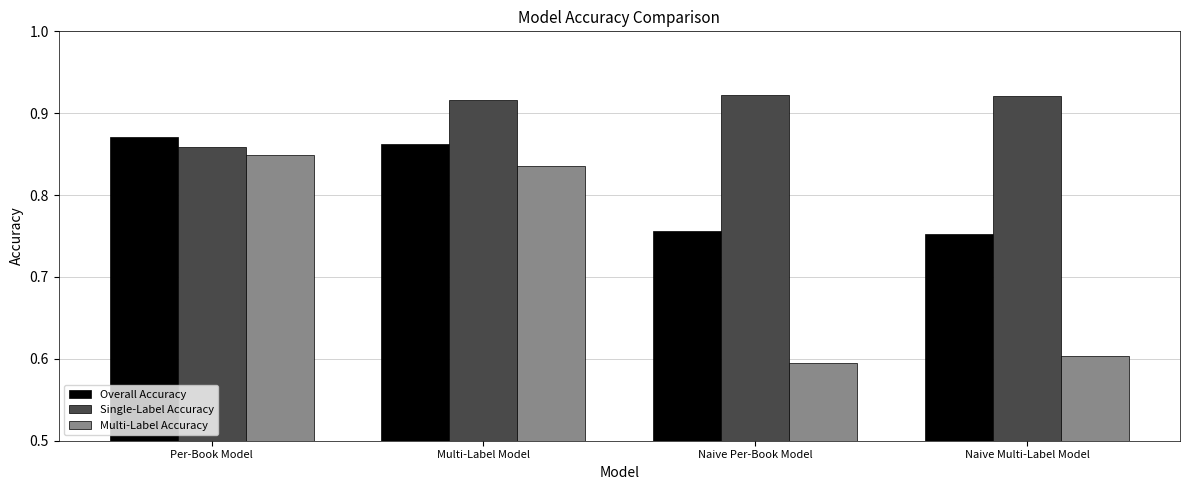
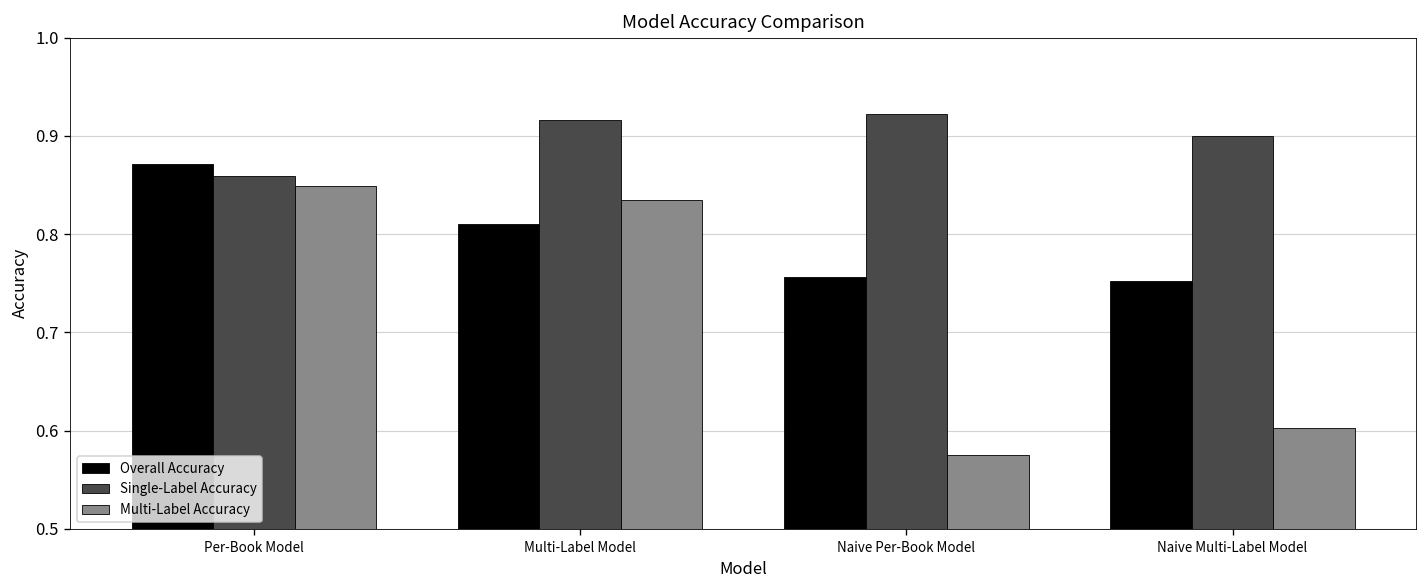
  {
    "Overall Accuracy": {
      "Per-Book Model": 0.87,
-     "Multi-Label Model": 0.86,
+     "Multi-Label Model": 0.81,
      "Naive Per-Book Model": 0.76,
      "Naive Multi-Label Model": 0.75
    },
    "Single-Label Accuracy": {
      "Per-Book Model": 0.86,
      "Multi-Label Model": 0.92,
      "Naive Per-Book Model": 0.92,
-     "Naive Multi-Label Model": 0.92
+     "Naive Multi-Label Model": 0.90
    },
    "Multi-Label Accuracy": {
      "Per-Book Model": 0.85,
      "Multi-Label Model": 0.84,
-     "Naive Per-Book Model": 0.60,
+     "Naive Per-Book Model": 0.58,
      "Naive Multi-Label Model": 0.60
    }
  }
